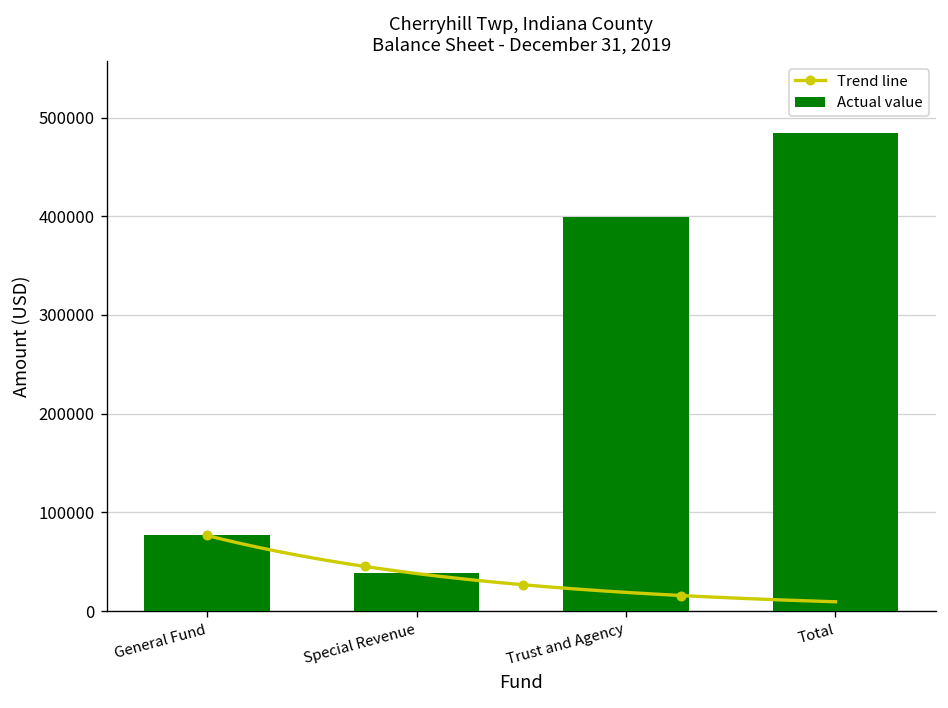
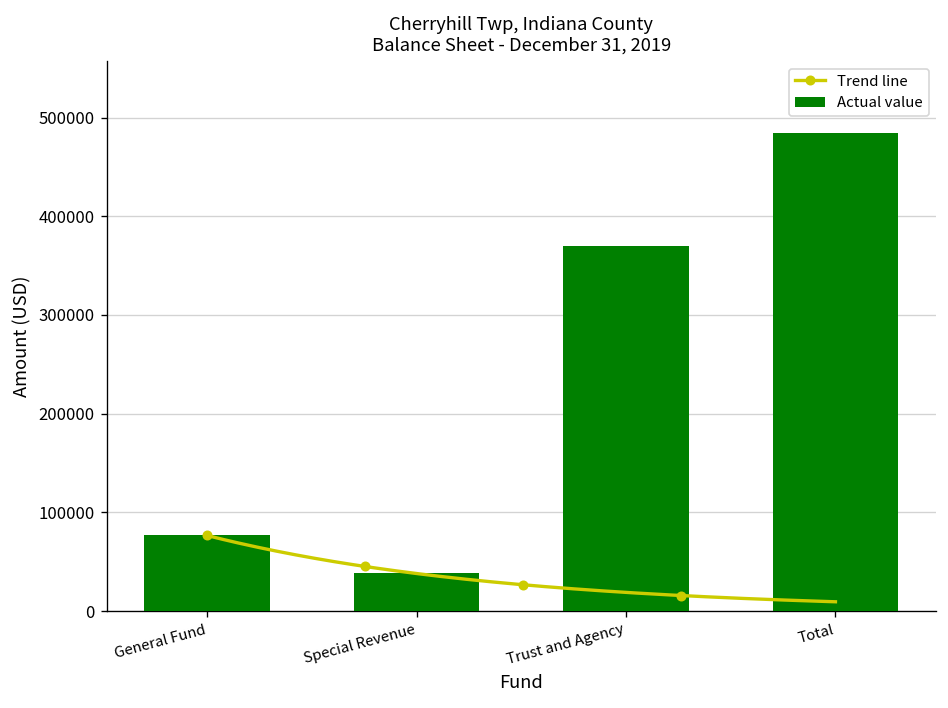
  {
    "Trend line": {
      "General Fund": 80000,
      "Total": 10000
    },
    "Actual value": {
      "General Fund": 80000,
      "Special Revenue": 40000,
-     "Trust and Agency": 400000,
+     "Trust and Agency": 370000,
      "Total": 480000
    }
  }
